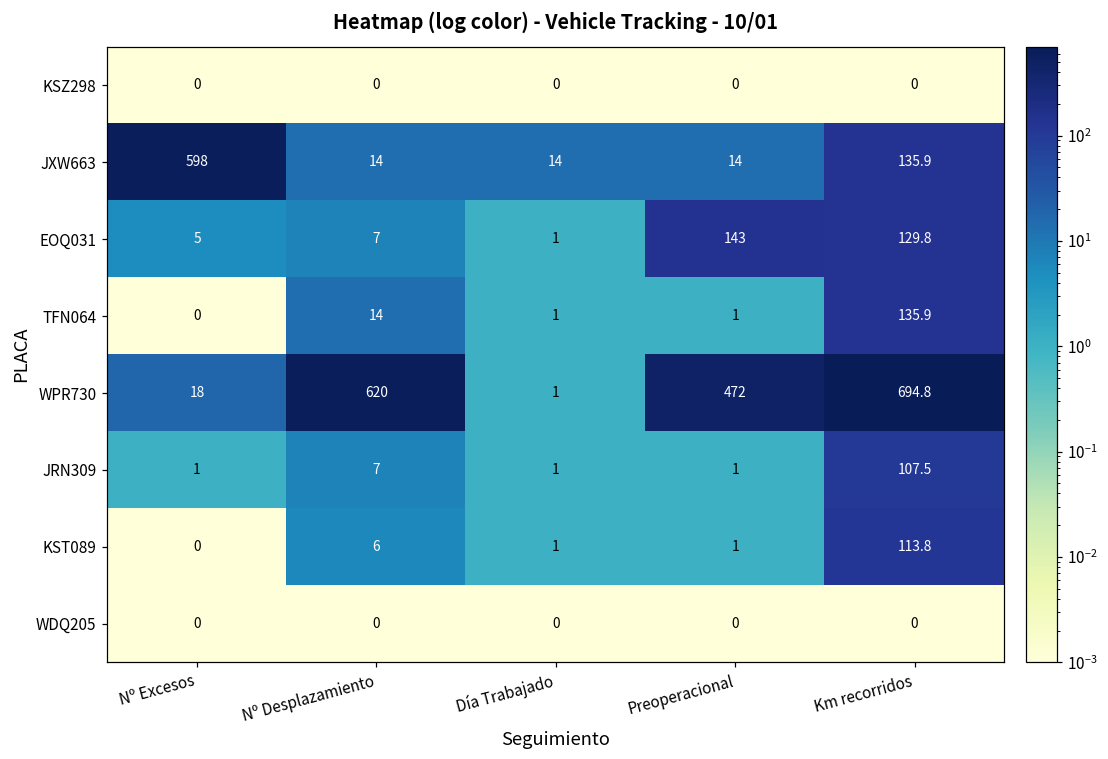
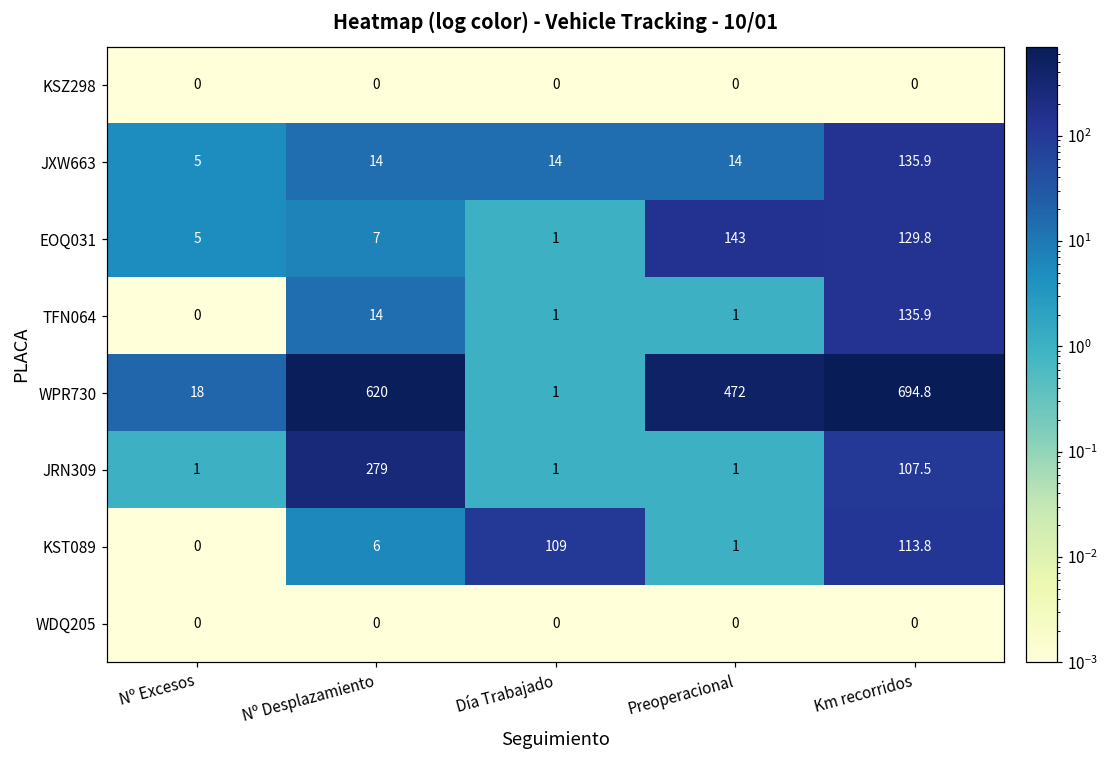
  {
    "KSZ298": {
      "Nº Excesos": 0,
      "Nº Desplazamiento": 0,
      "Día Trabajado": 0,
      "Preoperacional": 0,
      "Km recorridos": 0
    },
    "JXW663": {
-     "Nº Excesos": 598,
+     "Nº Excesos": 5,
      "Nº Desplazamiento": 14,
      "Día Trabajado": 14,
      "Preoperacional": 14,
      "Km recorridos": 135.9
    },
    "EOQ031": {
      "Nº Excesos": 5,
      "Nº Desplazamiento": 7,
      "Día Trabajado": 1,
      "Preoperacional": 143,
      "Km recorridos": 129.8
    },
    "TFN064": {
      "Nº Excesos": 0,
      "Nº Desplazamiento": 14,
      "Día Trabajado": 1,
      "Preoperacional": 1,
      "Km recorridos": 135.9
    },
    "WPR730": {
      "Nº Excesos": 18,
      "Nº Desplazamiento": 620,
      "Día Trabajado": 1,
      "Preoperacional": 472,
      "Km recorridos": 694.8
    },
    "JRN309": {
      "Nº Excesos": 1,
-     "Nº Desplazamiento": 7,
+     "Nº Desplazamiento": 279,
      "Día Trabajado": 1,
      "Preoperacional": 1,
      "Km recorridos": 107.5
    },
    "KST089": {
      "Nº Excesos": 0,
      "Nº Desplazamiento": 6,
-     "Día Trabajado": 1,
+     "Día Trabajado": 109,
      "Preoperacional": 1,
      "Km recorridos": 113.8
    },
    "WDQ205": {
      "Nº Excesos": 0,
      "Nº Desplazamiento": 0,
      "Día Trabajado": 0,
      "Preoperacional": 0,
      "Km recorridos": 0
    }
  }
